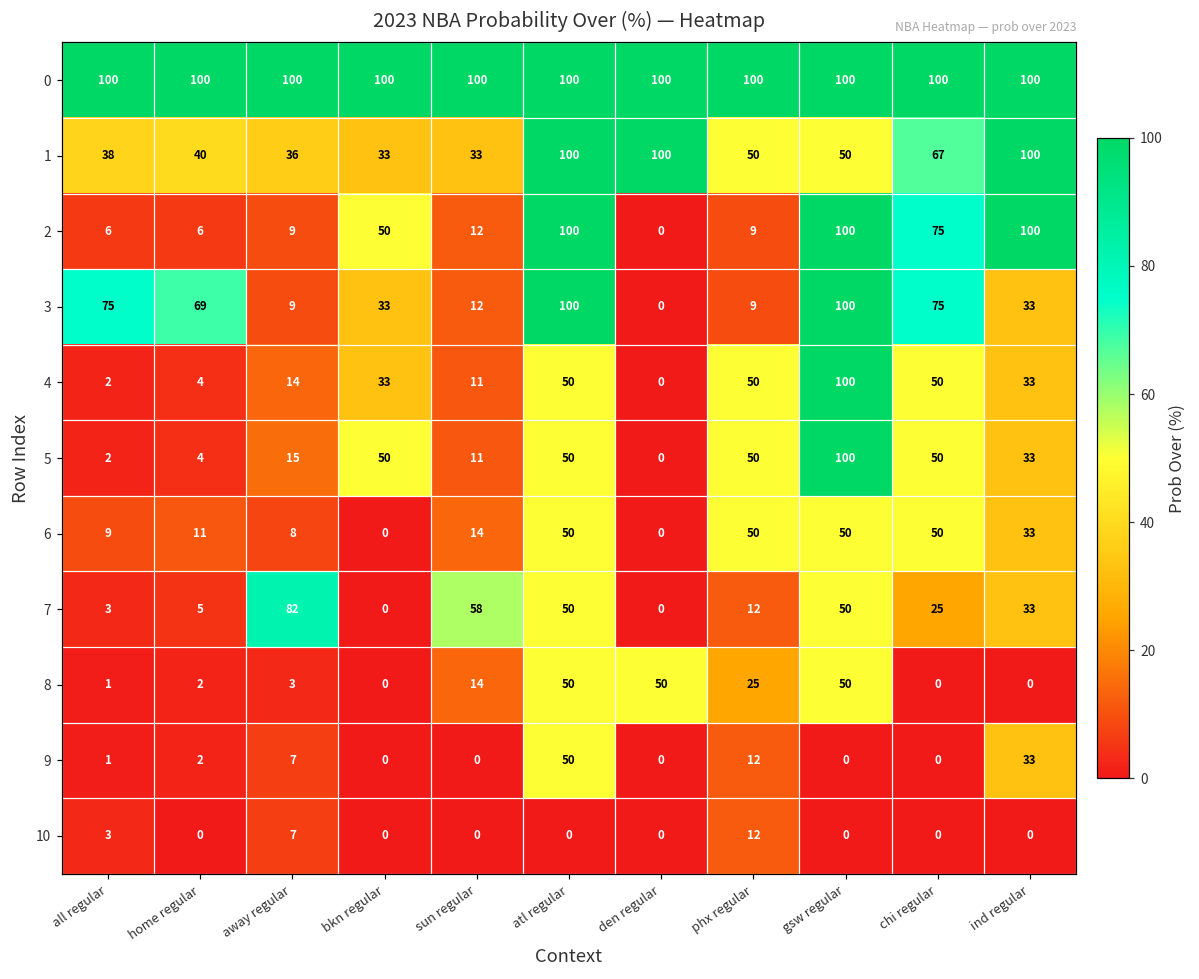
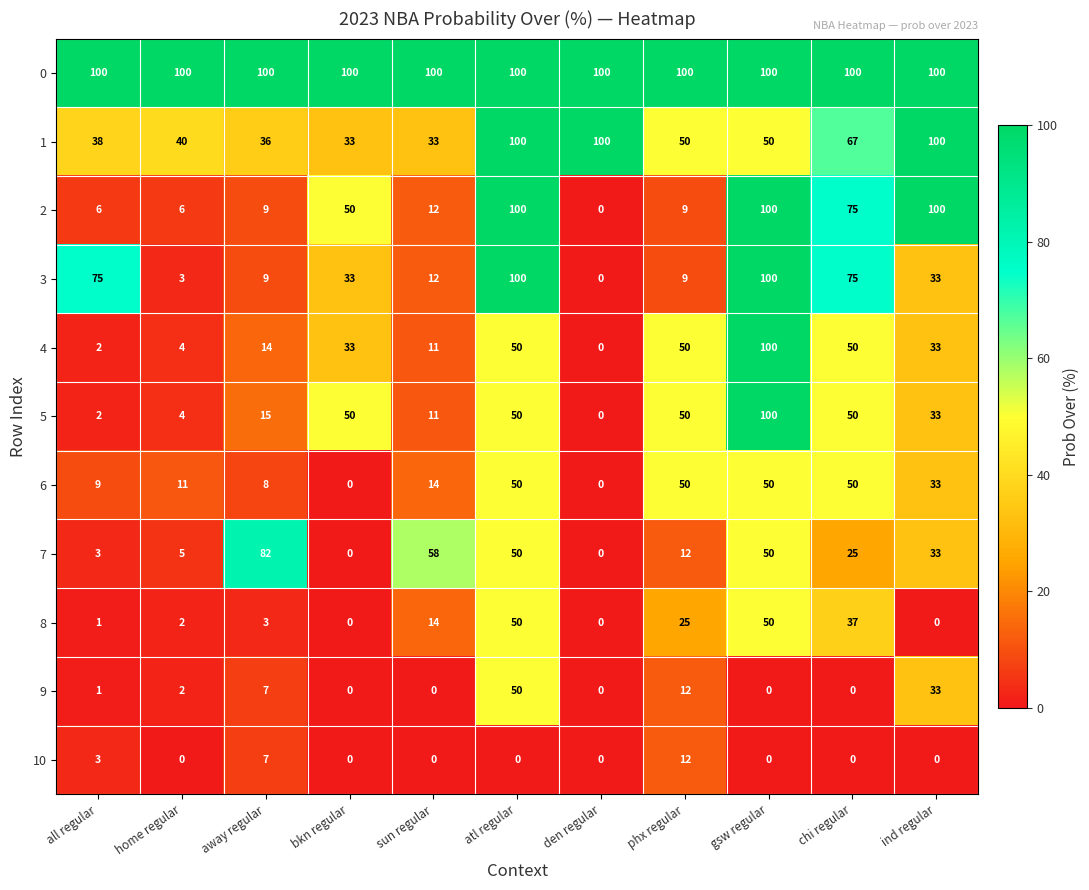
  {
    "0": {
      "all regular": 100,
      "home regular": 100,
      "away regular": 100,
      "bkn regular": 100,
      "sun regular": 100,
      "atl regular": 100,
      "den regular": 100,
      "phx regular": 100,
      "gsw regular": 100,
      "chi regular": 100,
      "ind regular": 100
    },
    "1": {
      "all regular": 38,
      "home regular": 40,
      "away regular": 36,
      "bkn regular": 33,
      "sun regular": 33,
      "atl regular": 100,
      "den regular": 100,
      "phx regular": 50,
      "gsw regular": 50,
      "chi regular": 67,
      "ind regular": 100
    },
    "2": {
      "all regular": 6,
      "home regular": 6,
      "away regular": 9,
      "bkn regular": 50,
      "sun regular": 12,
      "atl regular": 100,
      "den regular": 0,
      "phx regular": 9,
      "gsw regular": 100,
      "chi regular": 75,
      "ind regular": 100
    },
    "3": {
      "all regular": 75,
-     "home regular": 69,
+     "home regular": 3,
      "away regular": 9,
      "bkn regular": 33,
      "sun regular": 12,
      "atl regular": 100,
      "den regular": 0,
      "phx regular": 9,
      "gsw regular": 100,
      "chi regular": 75,
      "ind regular": 33
    },
    "4": {
      "all regular": 2,
      "home regular": 4,
      "away regular": 14,
      "bkn regular": 33,
      "sun regular": 11,
      "atl regular": 50,
      "den regular": 0,
      "phx regular": 50,
      "gsw regular": 100,
      "chi regular": 50,
      "ind regular": 33
    },
    "5": {
      "all regular": 2,
      "home regular": 4,
      "away regular": 15,
      "bkn regular": 50,
      "sun regular": 11,
      "atl regular": 50,
      "den regular": 0,
      "phx regular": 50,
      "gsw regular": 100,
      "chi regular": 50,
      "ind regular": 33
    },
    "6": {
      "all regular": 9,
      "home regular": 11,
      "away regular": 8,
      "bkn regular": 0,
      "sun regular": 14,
      "atl regular": 50,
      "den regular": 0,
      "phx regular": 50,
      "gsw regular": 50,
      "chi regular": 50,
      "ind regular": 33
    },
    "7": {
      "all regular": 3,
      "home regular": 5,
      "away regular": 82,
      "bkn regular": 0,
      "sun regular": 58,
      "atl regular": 50,
      "den regular": 0,
      "phx regular": 12,
      "gsw regular": 50,
      "chi regular": 25,
      "ind regular": 33
    },
    "8": {
      "all regular": 1,
      "home regular": 2,
      "away regular": 3,
      "bkn regular": 0,
      "sun regular": 14,
      "atl regular": 50,
-     "den regular": 50,
+     "den regular": 0,
      "phx regular": 25,
      "gsw regular": 50,
-     "chi regular": 0,
+     "chi regular": 37,
      "ind regular": 0
    },
    "9": {
      "all regular": 1,
      "home regular": 2,
      "away regular": 7,
      "bkn regular": 0,
      "sun regular": 0,
      "atl regular": 50,
      "den regular": 0,
      "phx regular": 12,
      "gsw regular": 0,
      "chi regular": 0,
      "ind regular": 33
    },
    "10": {
      "all regular": 3,
      "home regular": 0,
      "away regular": 7,
      "bkn regular": 0,
      "sun regular": 0,
      "atl regular": 0,
      "den regular": 0,
      "phx regular": 12,
      "gsw regular": 0,
      "chi regular": 0,
      "ind regular": 0
    }
  }
